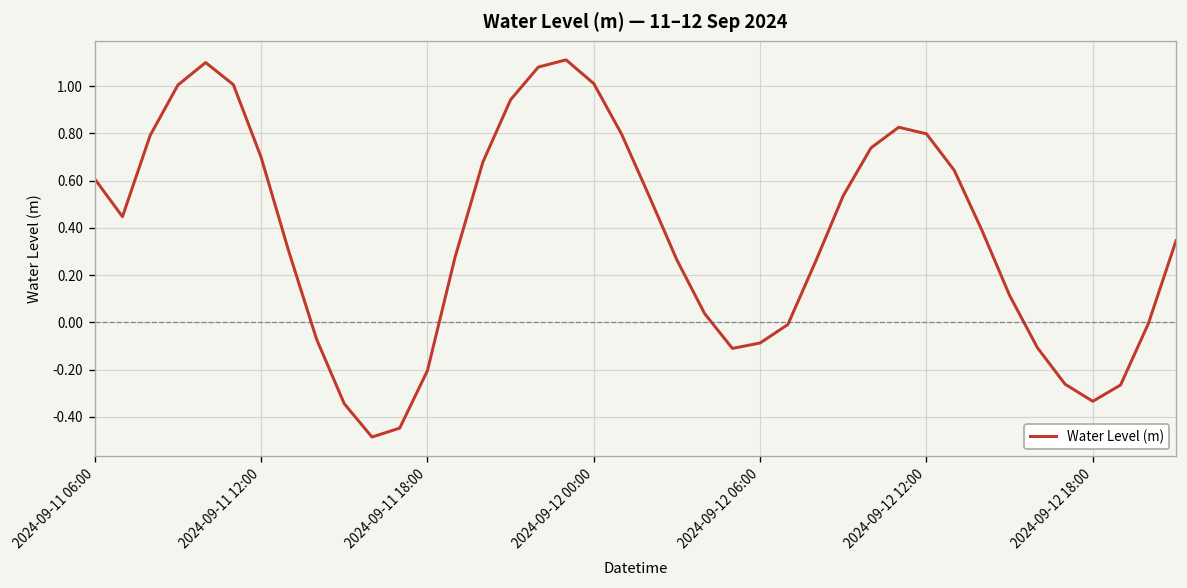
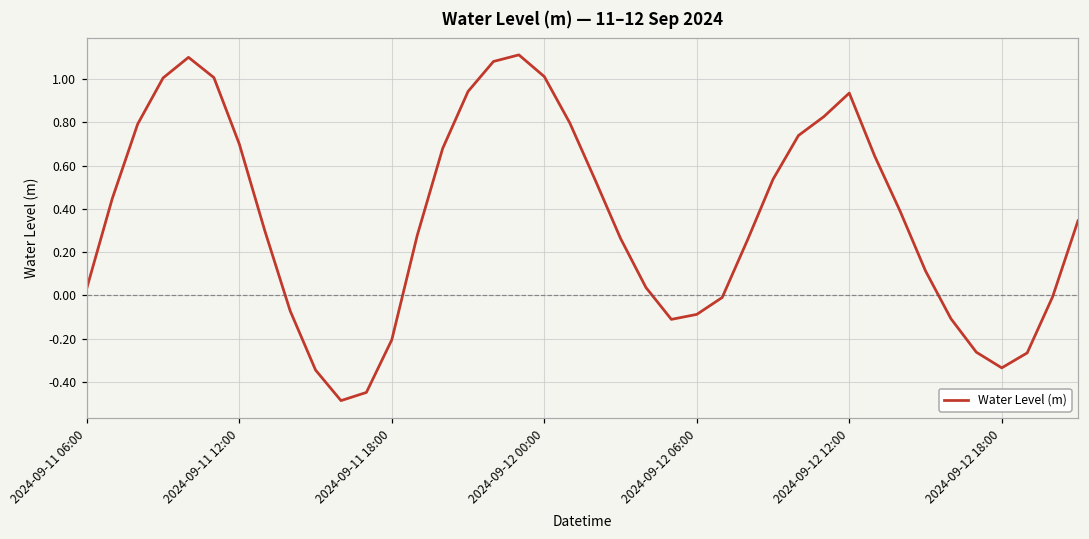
  {
-   "2024-09-11 06:00": 0.61,
+   "2024-09-11 06:00": 0.03,
    "2024-09-11 12:00": 0.70,
    "2024-09-11 18:00": -0.20,
    "2024-09-12 00:00": 1.01,
    "2024-09-12 06:00": -0.09,
-   "2024-09-12 12:00": 0.80,
+   "2024-09-12 12:00": 0.93,
    "2024-09-12 18:00": -0.33
  }
